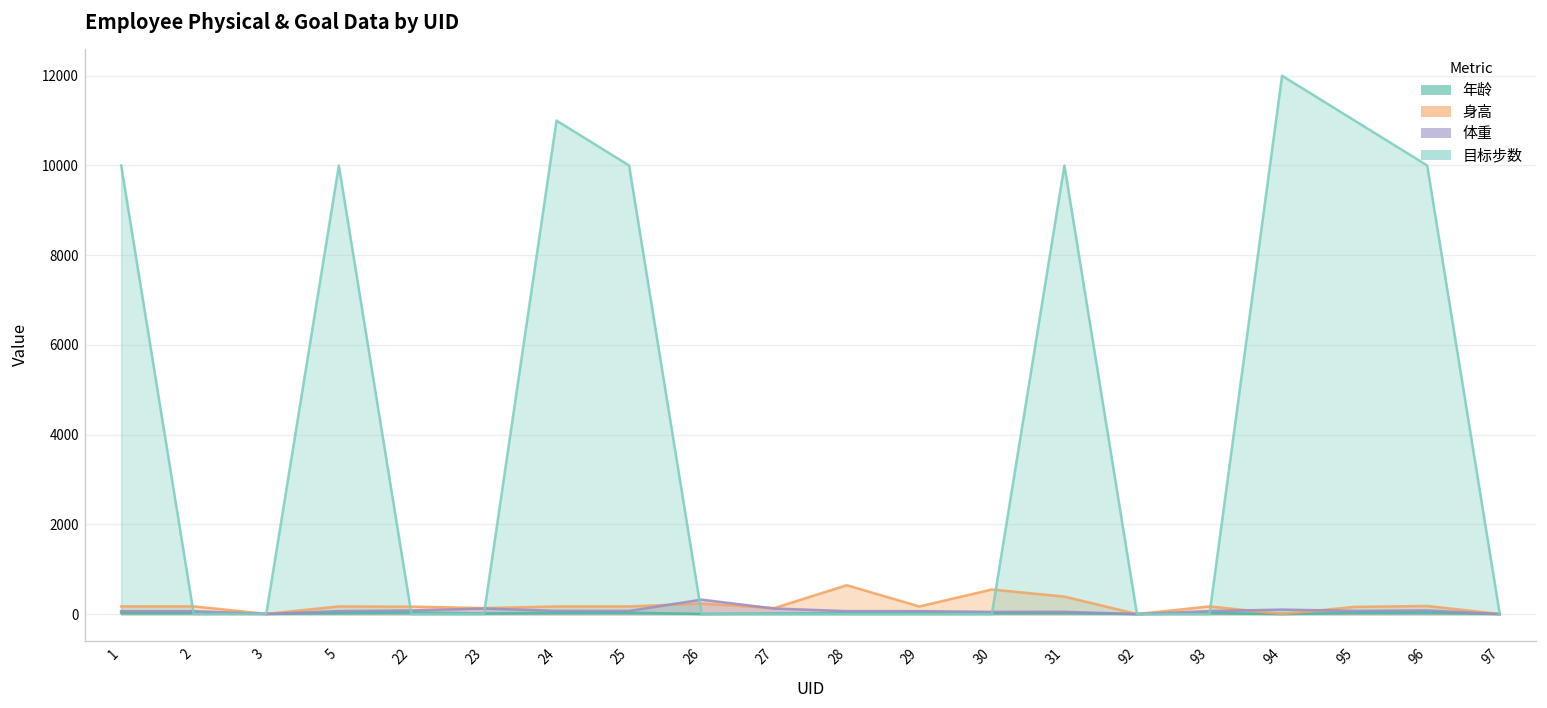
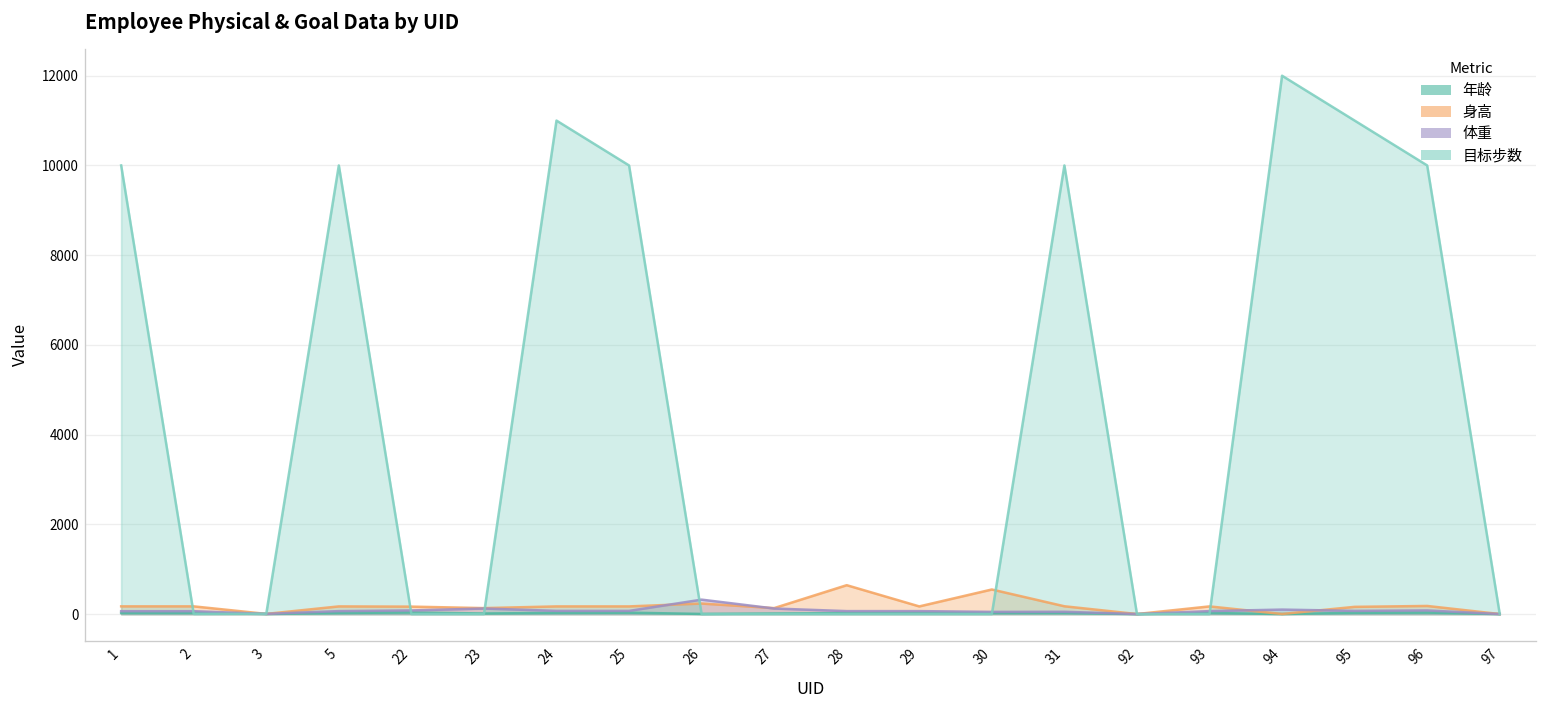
  {
    "身高": {
      "1": 200,
      "2": 200,
      "5": 200,
      "22": 200,
      "24": 200,
      "25": 200,
      "26": 200,
      "28": 600,
      "29": 200,
      "30": 500,
-     "31": 400,
+     "31": 200,
      "93": 200,
      "95": 200,
      "96": 200
    }
  }
